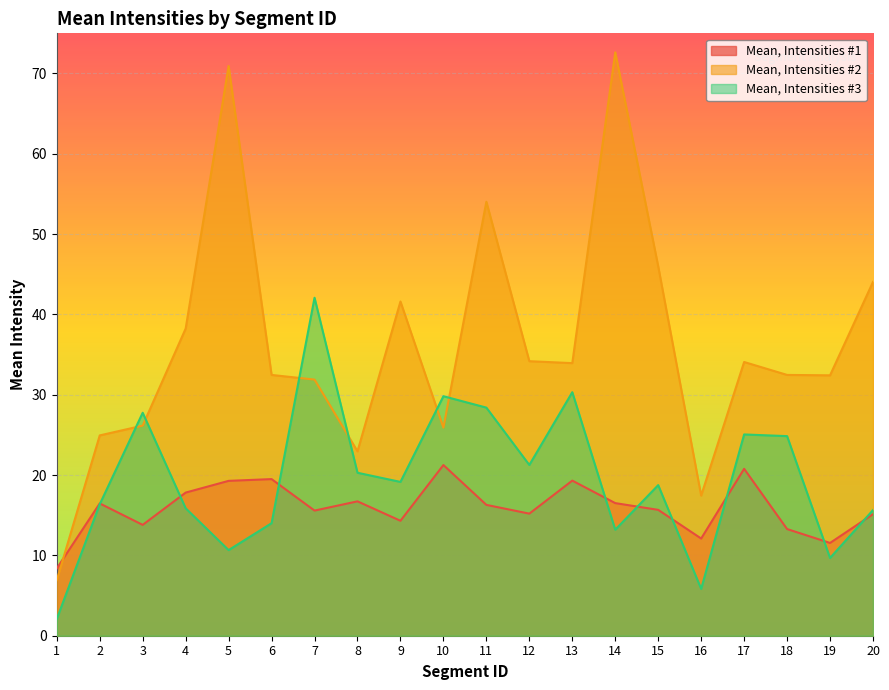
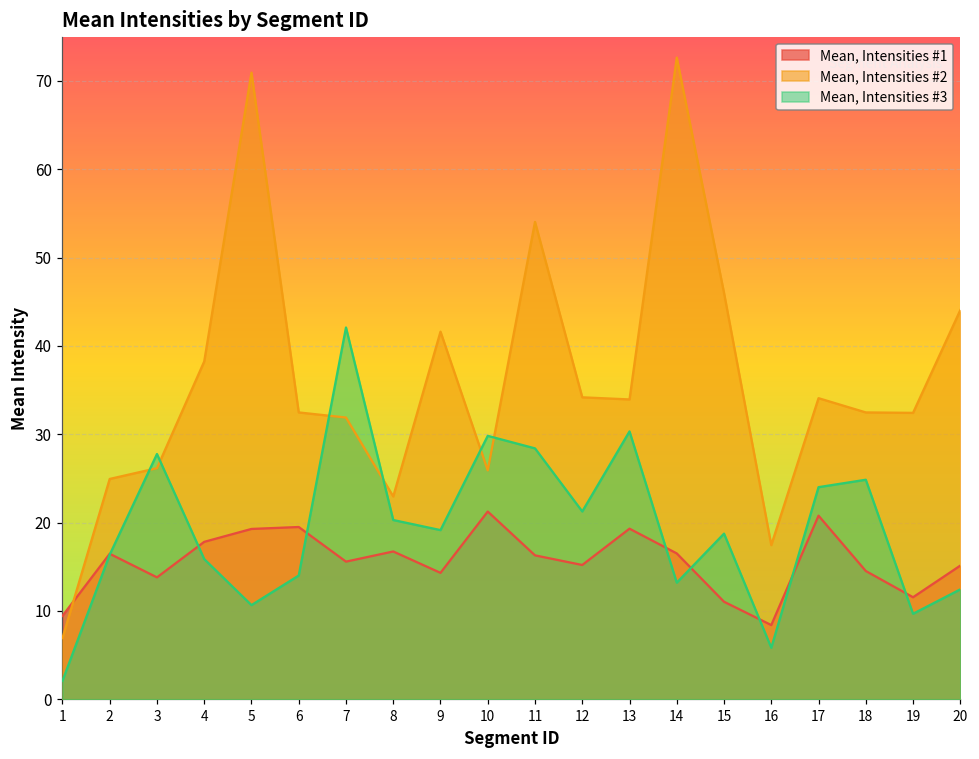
  {
    "Mean, Intensities #1": {
-     "1": 8,
+     "1": 9,
      "3": 14,
      "4": 18,
      "5": 19,
      "6": 20,
      "7": 16,
      "8": 17,
      "9": 14,
      "10": 21,
      "11": 16,
      "12": 15,
      "13": 19,
      "14": 17,
-     "15": 16,
-     "16": 12,
+     "15": 11,
+     "16": 8,
      "17": 21,
-     "18": 13,
+     "18": 15,
      "19": 12,
      "20": 15
    },
    "Mean, Intensities #2": {
      "1": 7,
      "2": 25,
      "3": 26,
      "4": 38,
      "5": 71,
      "6": 32,
      "7": 32,
      "8": 23,
      "9": 42,
      "10": 26,
      "11": 54,
      "12": 34,
      "13": 34,
      "14": 73,
      "15": 46,
      "16": 17,
      "17": 34,
      "18": 32,
      "19": 32,
      "20": 44
    },
    "Mean, Intensities #3": {
      "1": 2,
      "3": 28,
      "4": 16,
      "5": 11,
      "6": 14,
      "7": 42,
      "8": 20,
      "9": 19,
      "10": 30,
      "11": 28,
      "12": 21,
      "13": 30,
      "14": 13,
      "15": 19,
      "16": 6,
-     "17": 25,
+     "17": 24,
      "18": 25,
      "19": 10,
-     "20": 16
+     "20": 12
    }
  }
